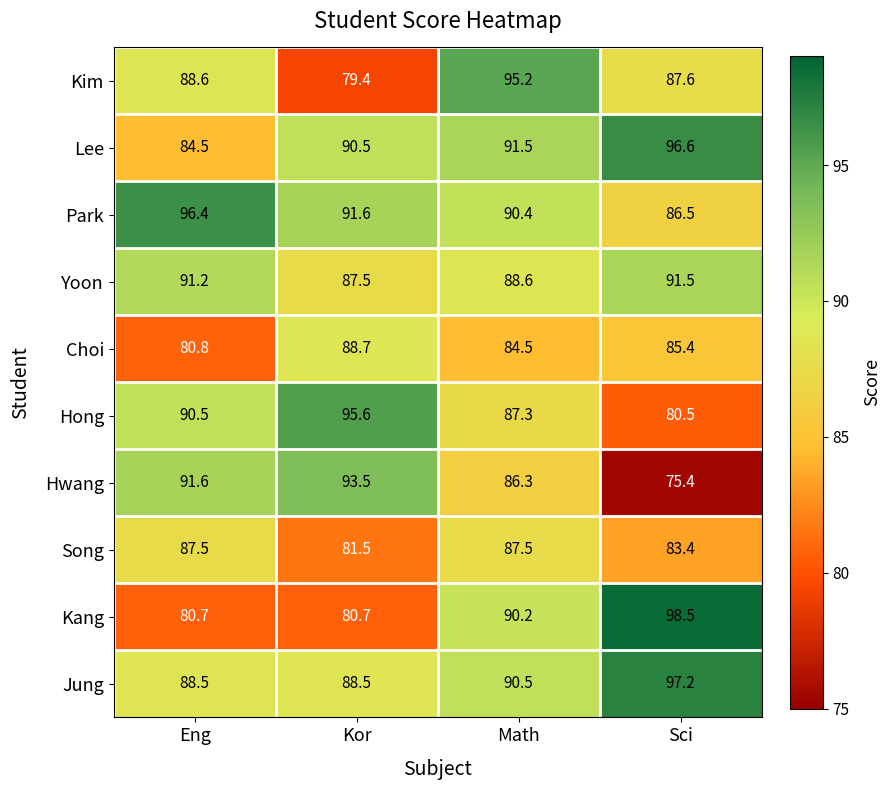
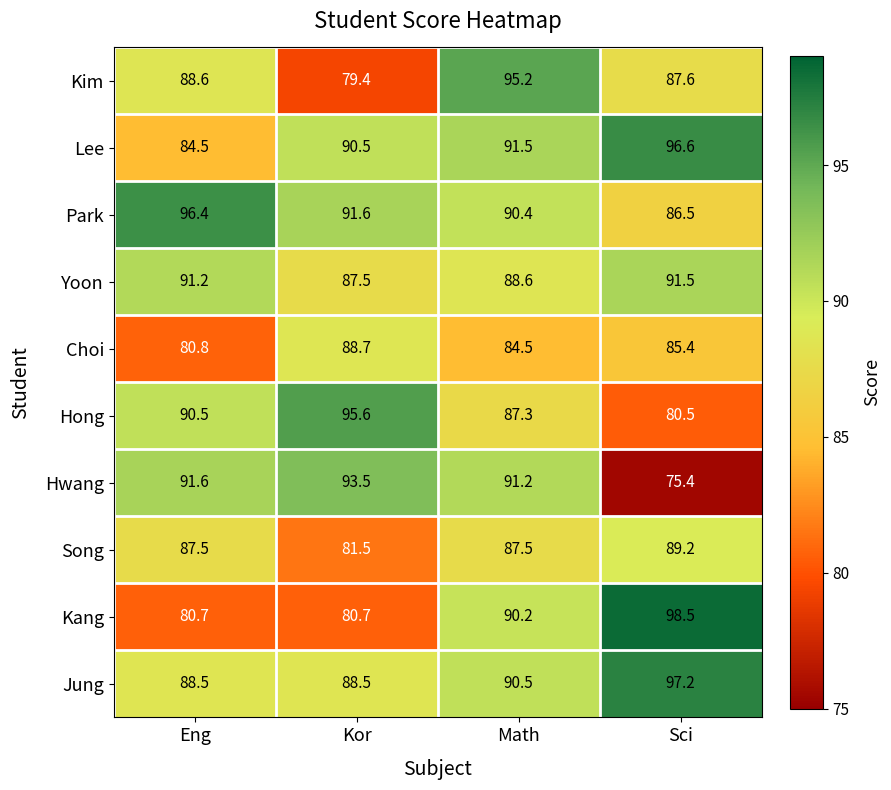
  {
    "Kim": {
      "Eng": 88.6,
      "Kor": 79.4,
      "Math": 95.2,
      "Sci": 87.6
    },
    "Lee": {
      "Eng": 84.5,
      "Kor": 90.5,
      "Math": 91.5,
      "Sci": 96.6
    },
    "Park": {
      "Eng": 96.4,
      "Kor": 91.6,
      "Math": 90.4,
      "Sci": 86.5
    },
    "Yoon": {
      "Eng": 91.2,
      "Kor": 87.5,
      "Math": 88.6,
      "Sci": 91.5
    },
    "Choi": {
      "Eng": 80.8,
      "Kor": 88.7,
      "Math": 84.5,
      "Sci": 85.4
    },
    "Hong": {
      "Eng": 90.5,
      "Kor": 95.6,
      "Math": 87.3,
      "Sci": 80.5
    },
    "Hwang": {
      "Eng": 91.6,
      "Kor": 93.5,
-     "Math": 86.3,
+     "Math": 91.2,
      "Sci": 75.4
    },
    "Song": {
      "Eng": 87.5,
      "Kor": 81.5,
      "Math": 87.5,
-     "Sci": 83.4
+     "Sci": 89.2
    },
    "Kang": {
      "Eng": 80.7,
      "Kor": 80.7,
      "Math": 90.2,
      "Sci": 98.5
    },
    "Jung": {
      "Eng": 88.5,
      "Kor": 88.5,
      "Math": 90.5,
      "Sci": 97.2
    }
  }
